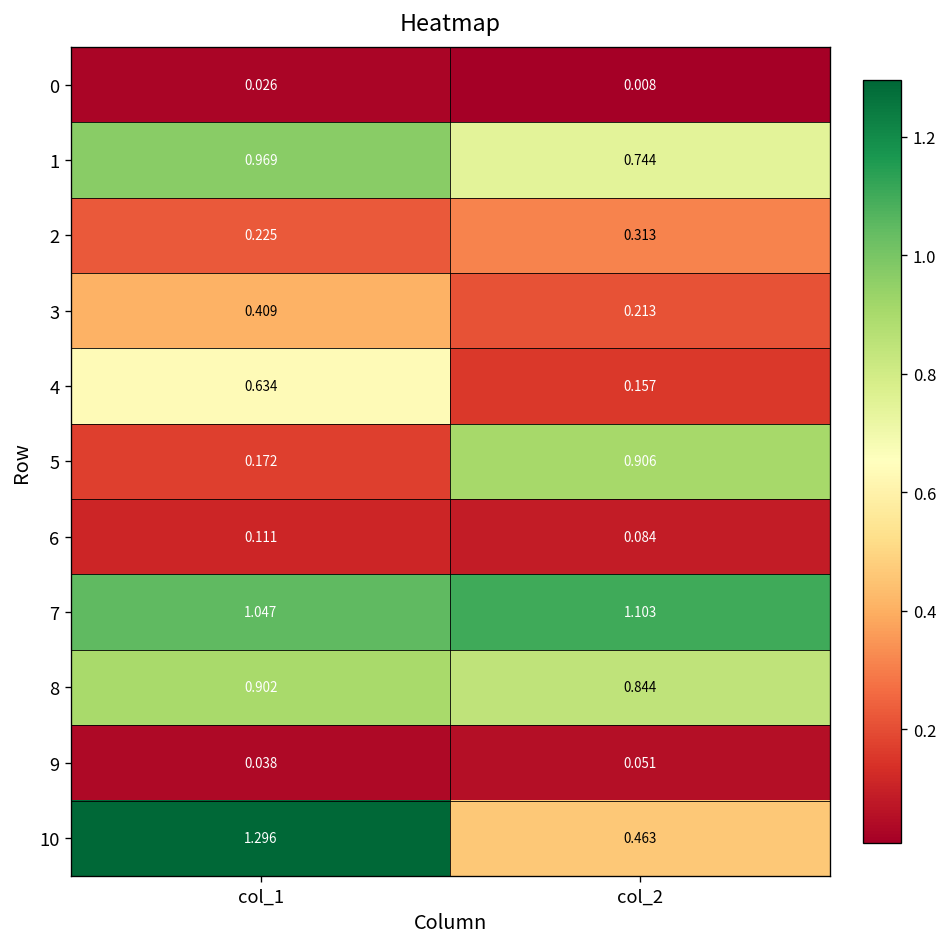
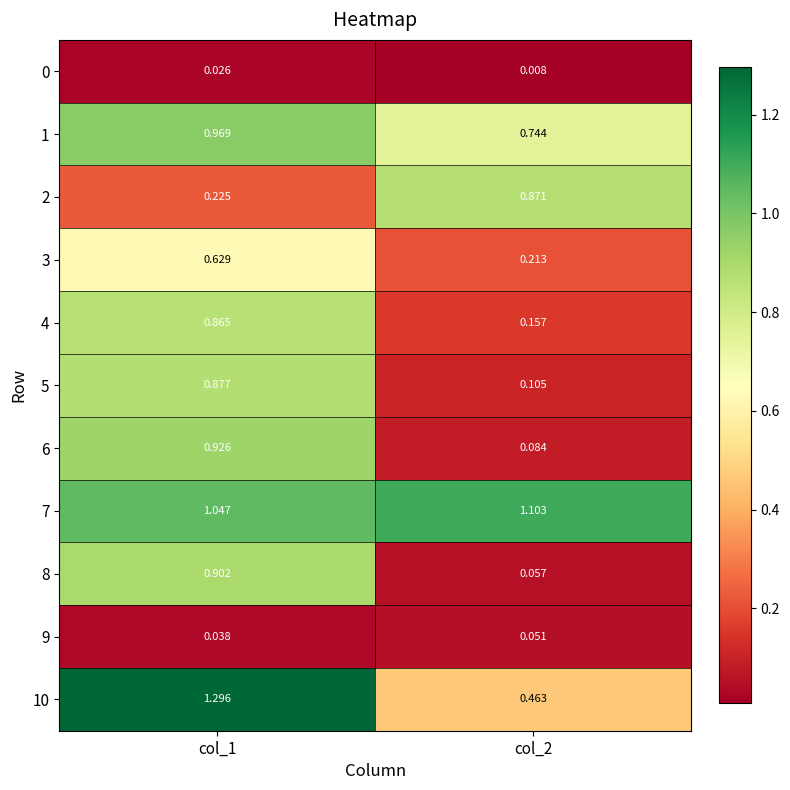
  {
    "0": {
      "col_1": 0.026,
      "col_2": 0.008
    },
    "1": {
      "col_1": 0.969,
      "col_2": 0.744
    },
    "2": {
      "col_1": 0.225,
-     "col_2": 0.313
+     "col_2": 0.871
    },
    "3": {
-     "col_1": 0.409,
+     "col_1": 0.629,
      "col_2": 0.213
    },
    "4": {
-     "col_1": 0.634,
+     "col_1": 0.865,
      "col_2": 0.157
    },
    "5": {
-     "col_1": 0.172,
-     "col_2": 0.906
+     "col_1": 0.877,
+     "col_2": 0.105
    },
    "6": {
-     "col_1": 0.111,
+     "col_1": 0.926,
      "col_2": 0.084
    },
    "7": {
      "col_1": 1.047,
      "col_2": 1.103
    },
    "8": {
      "col_1": 0.902,
-     "col_2": 0.844
+     "col_2": 0.057
    },
    "9": {
      "col_1": 0.038,
      "col_2": 0.051
    },
    "10": {
      "col_1": 1.296,
      "col_2": 0.463
    }
  }
